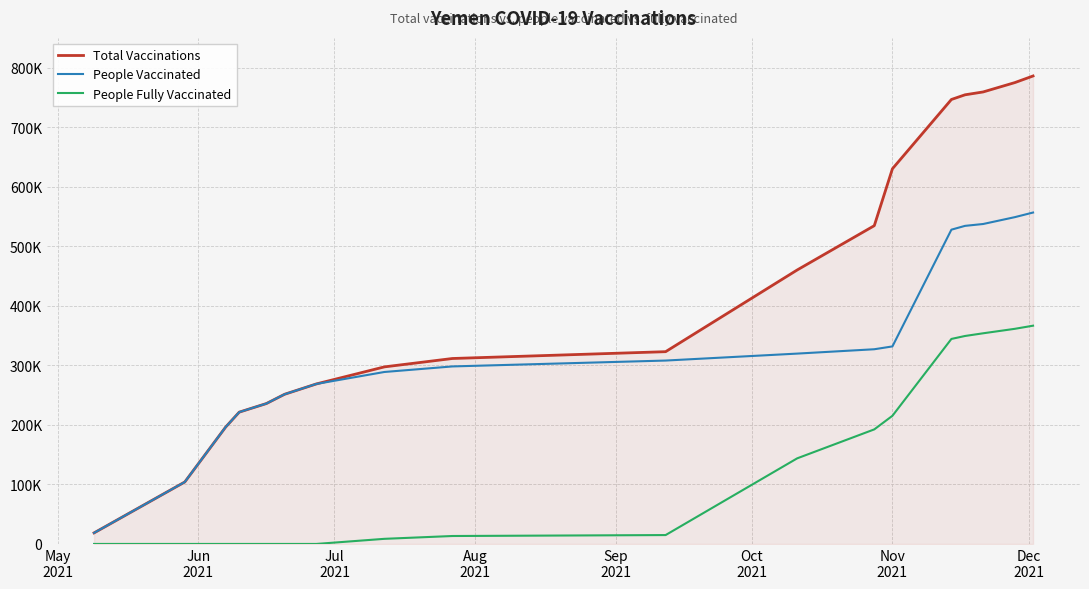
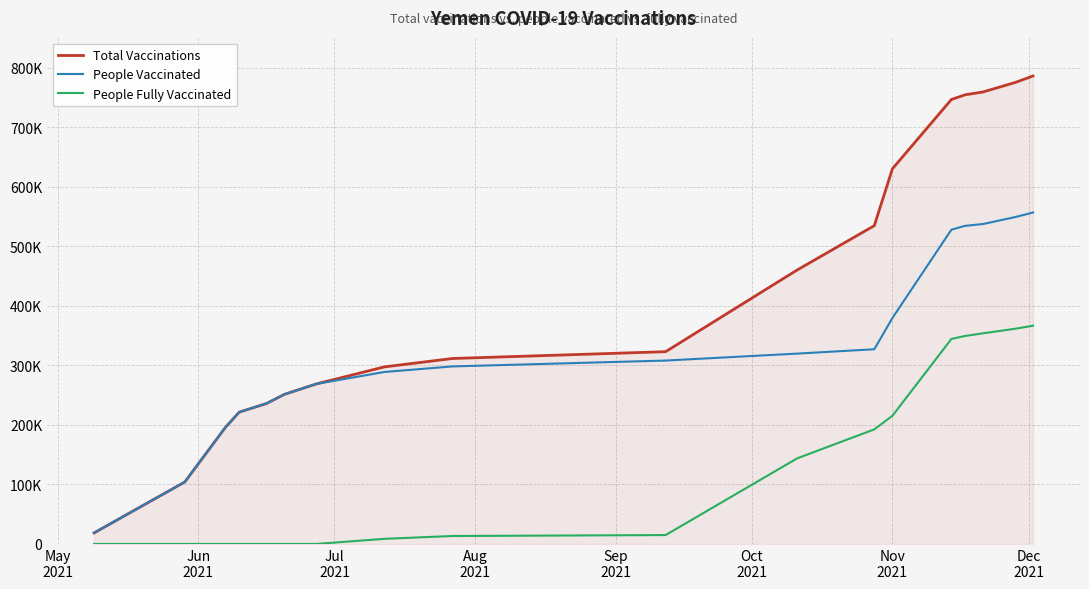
  {
    "Total Vaccinations": {
      "Nov 2021": 630000
    },
    "People Vaccinated": {
-     "Nov 2021": 330000
+     "Nov 2021": 380000
    },
    "People Fully Vaccinated": {
      "Nov 2021": 220000
    }
  }
